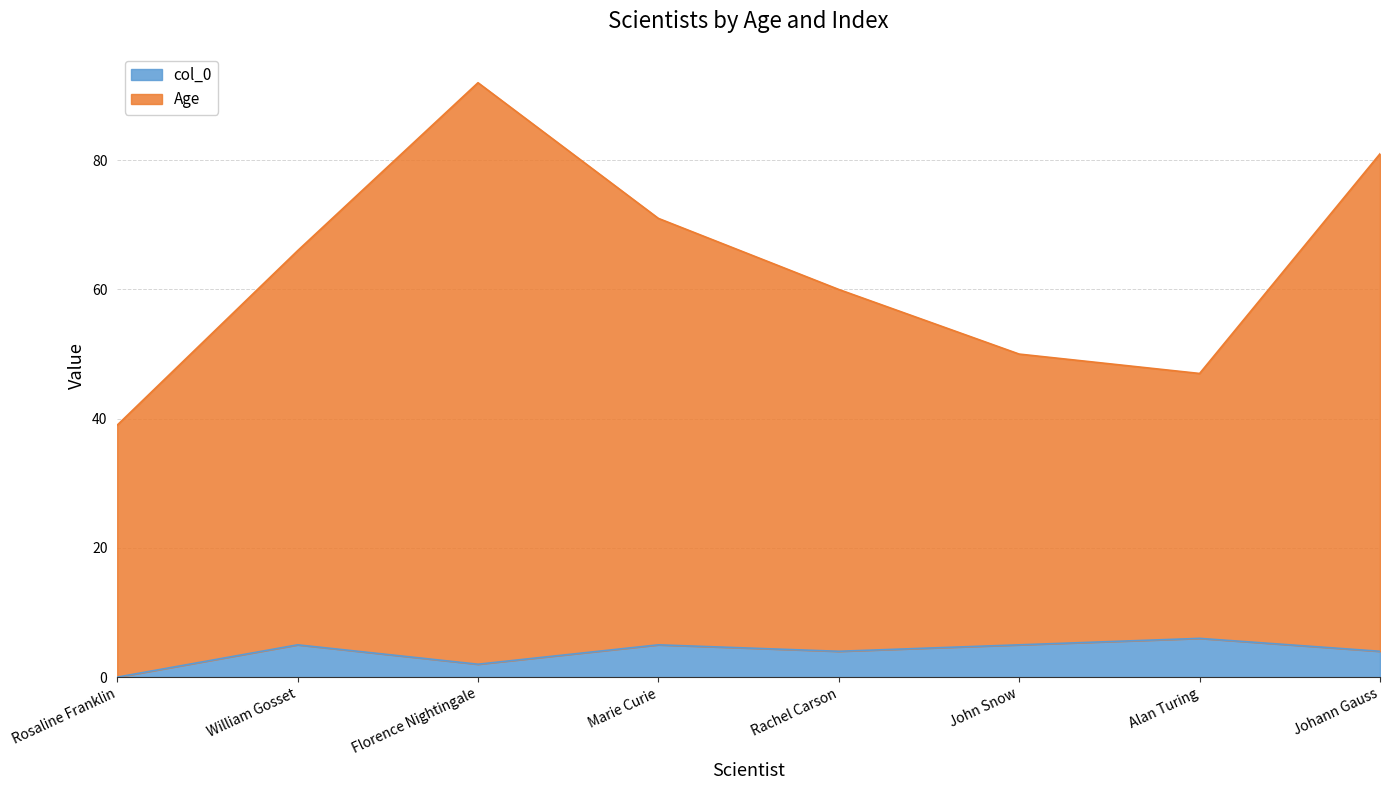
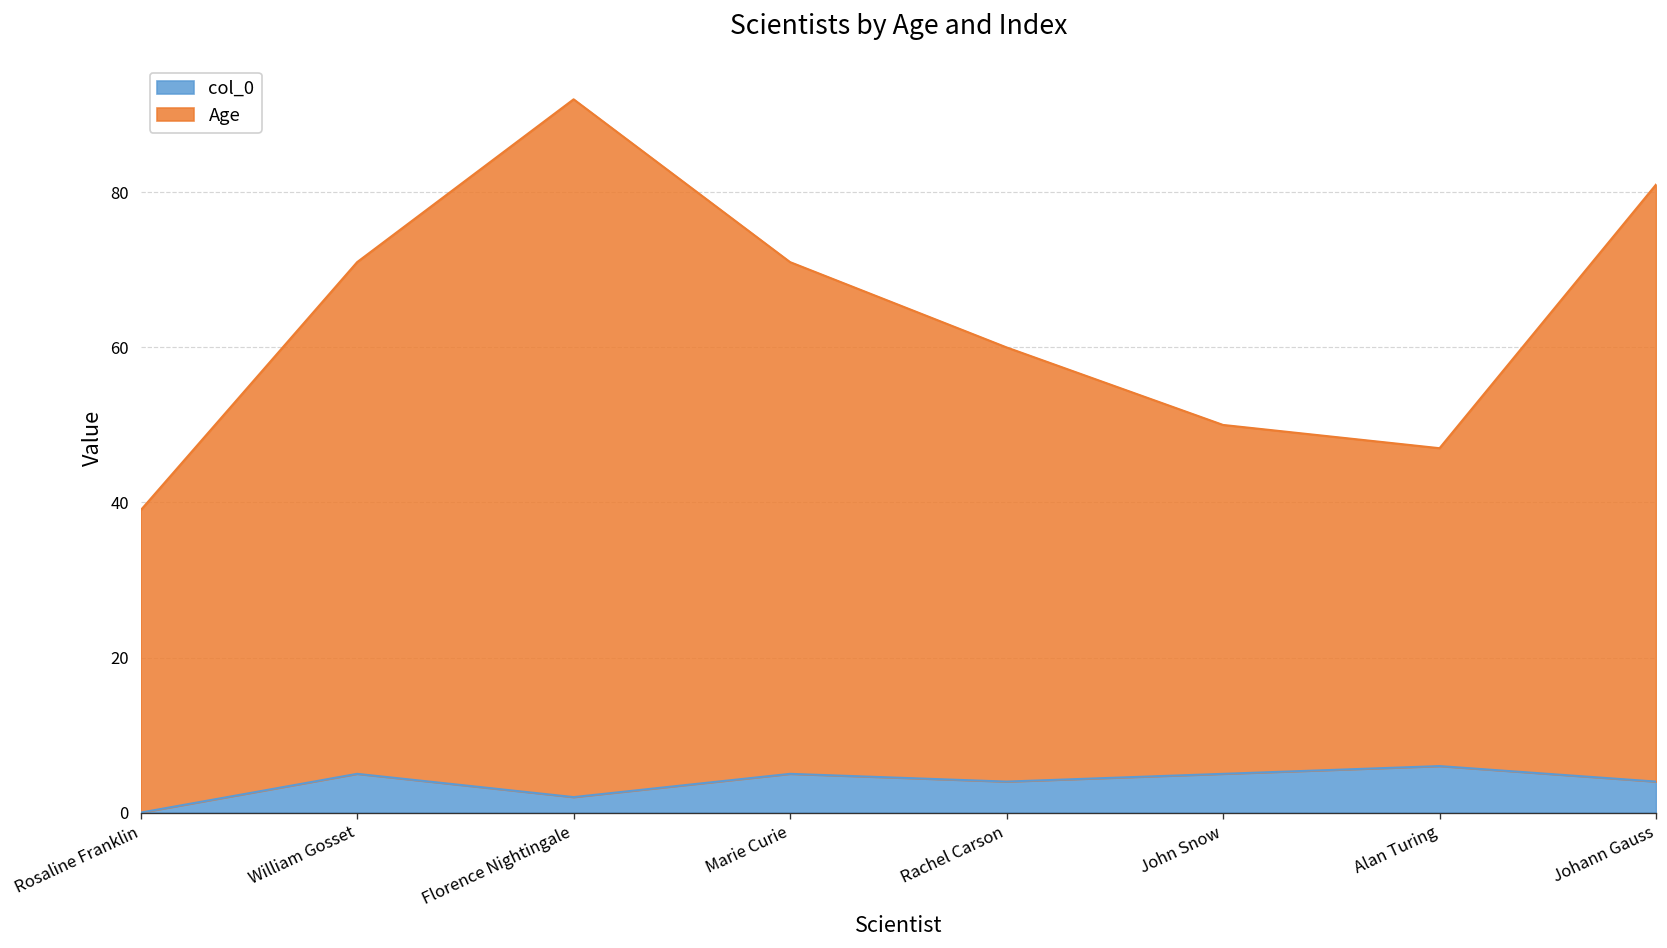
  {
    "col_0": {
      "Rosaline Franklin": 0,
      "William Gosset": 5,
      "Florence Nightingale": 2,
      "Marie Curie": 5,
      "Rachel Carson": 4,
      "John Snow": 5,
      "Alan Turing": 6,
      "Johann Gauss": 4
    },
    "Age": {
      "Rosaline Franklin": 39,
-     "William Gosset": 61,
+     "William Gosset": 66,
      "Florence Nightingale": 90,
      "Marie Curie": 66,
      "Rachel Carson": 56,
      "John Snow": 45,
      "Alan Turing": 41,
      "Johann Gauss": 77
    }
  }
